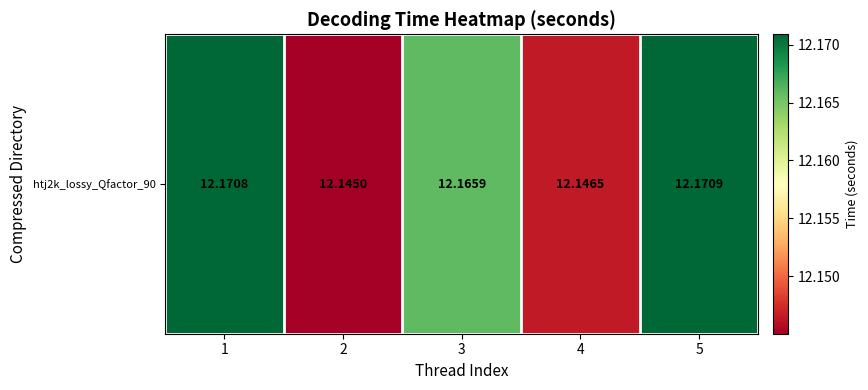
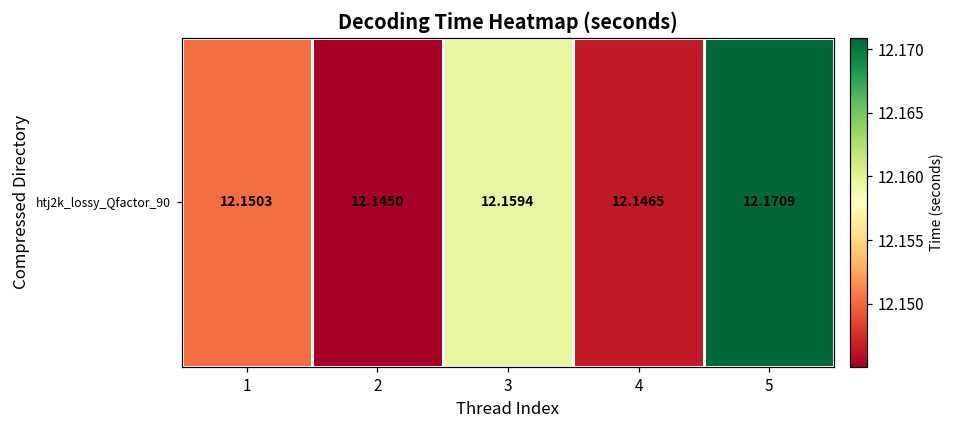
  {
    "htj2k_lossy_Qfactor_90": {
-     "1": 12.1708,
+     "1": 12.1503,
      "2": 12.1450,
-     "3": 12.1659,
+     "3": 12.1594,
      "4": 12.1465,
      "5": 12.1709
    }
  }
